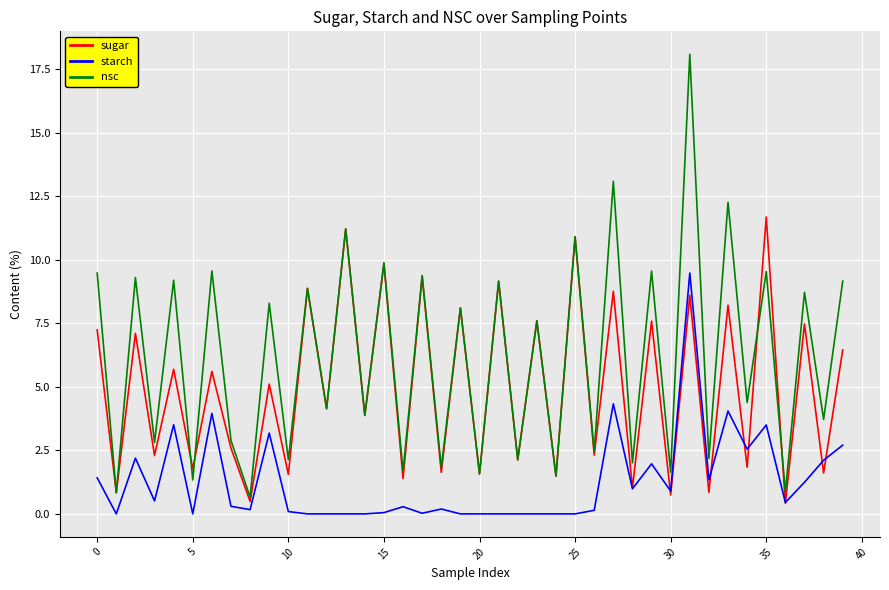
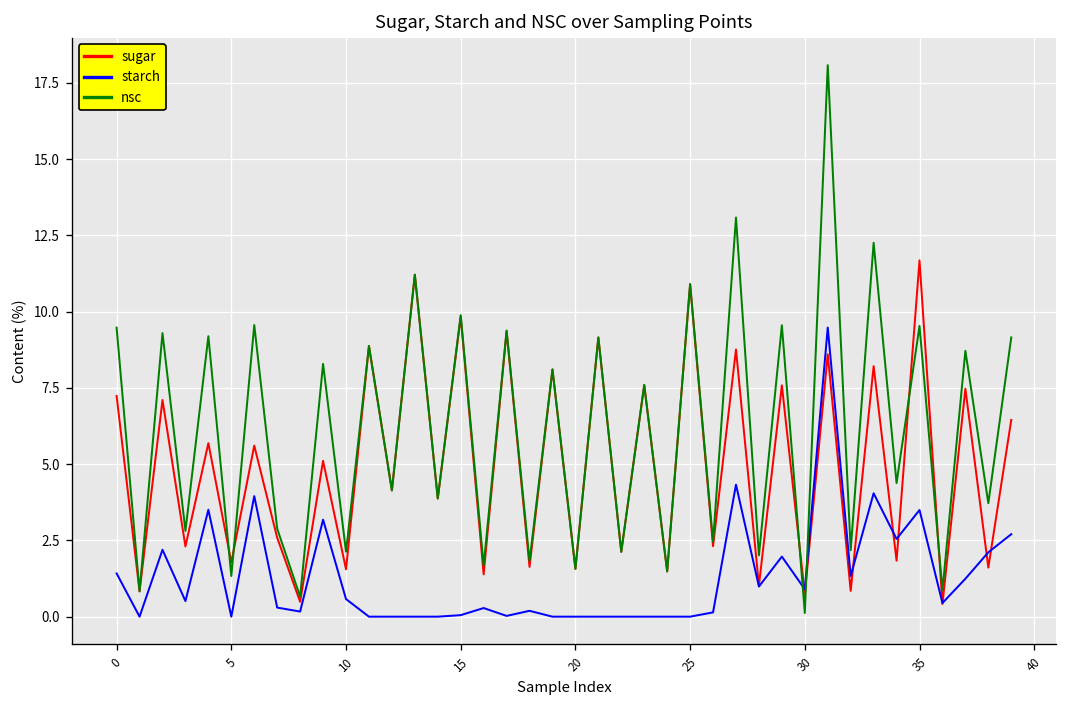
  {
    "sugar": {
      "0": 7.2,
      "5": 1.8,
      "10": 1.6,
      "30": 0.7,
      "35": 11.7
    },
    "starch": {
      "0": 1.4,
      "5": 0.0,
-     "10": 0.1,
+     "10": 0.6,
      "15": 0.1,
      "20": 0.0,
      "25": 0.0,
      "30": 0.9,
      "35": 3.5
    },
    "nsc": {
      "0": 9.5,
      "5": 1.3,
      "10": 2.1,
-     "30": 1.6,
+     "30": 0.1,
      "35": 9.5
    }
  }
